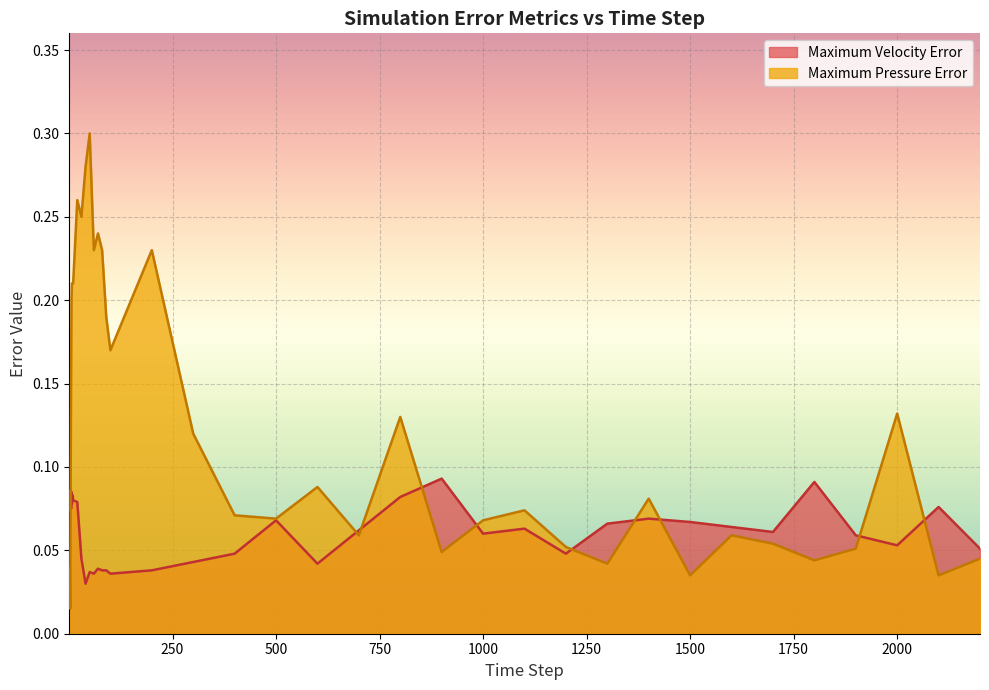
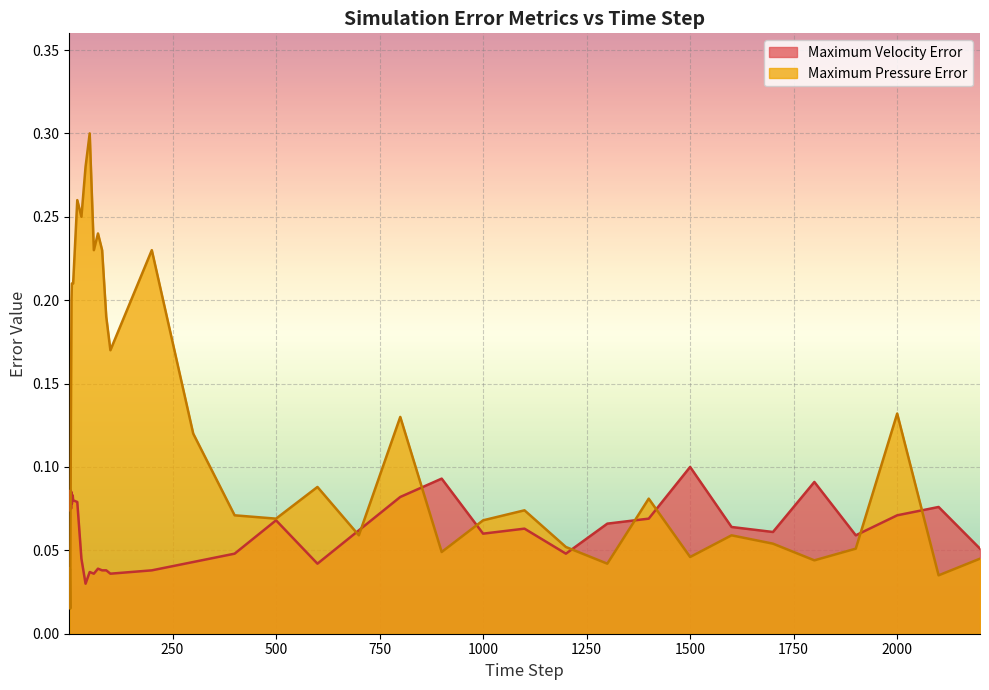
  {
    "Maximum Velocity Error": {
      "1000": 0.060,
-     "1500": 0.067,
-     "2000": 0.053
+     "1500": 0.100,
+     "2000": 0.071
    },
    "Maximum Pressure Error": {
      "1000": 0.068,
-     "1500": 0.035,
+     "1500": 0.046,
      "2000": 0.132
    }
  }
